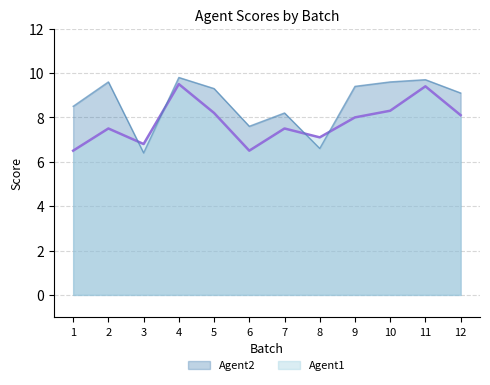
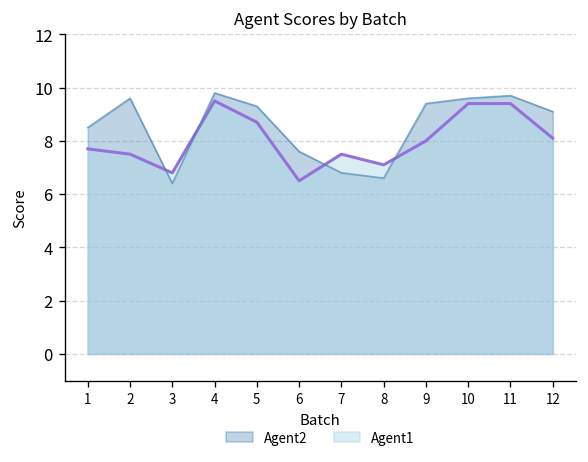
  {
    "Agent2": {
      "1": 8.5,
      "2": 9.6,
      "3": 6.4,
      "4": 9.8,
      "5": 9.3,
      "6": 7.6,
-     "7": 8.2,
+     "7": 6.8,
      "8": 6.6,
      "9": 9.4,
      "10": 9.6,
      "11": 9.7,
      "12": 9.1
    },
    "Agent1": {
-     "1": 6.5,
+     "1": 7.7,
      "2": 7.5,
      "3": 6.8,
      "4": 9.5,
-     "5": 8.2,
+     "5": 8.7,
      "6": 6.5,
      "7": 7.5,
      "8": 7.1,
      "9": 8.0,
-     "10": 8.3,
+     "10": 9.4,
      "11": 9.4,
      "12": 8.1
    }
  }
